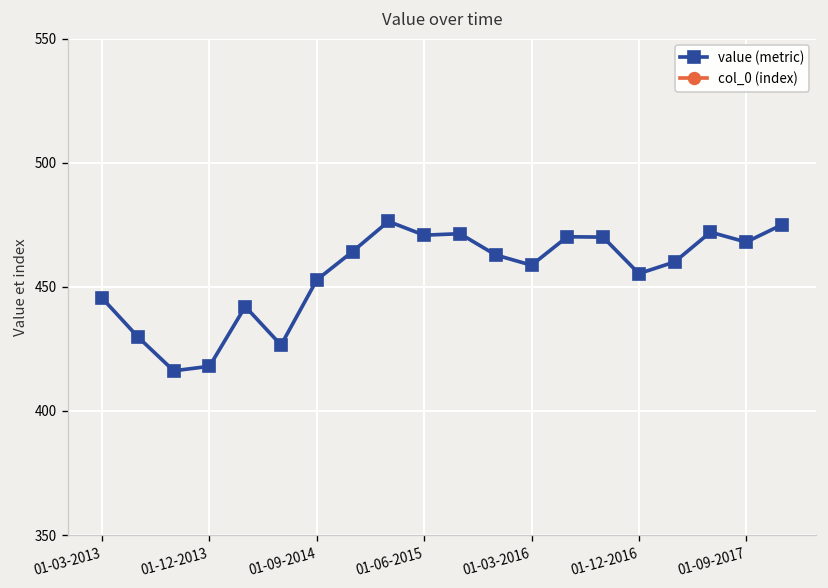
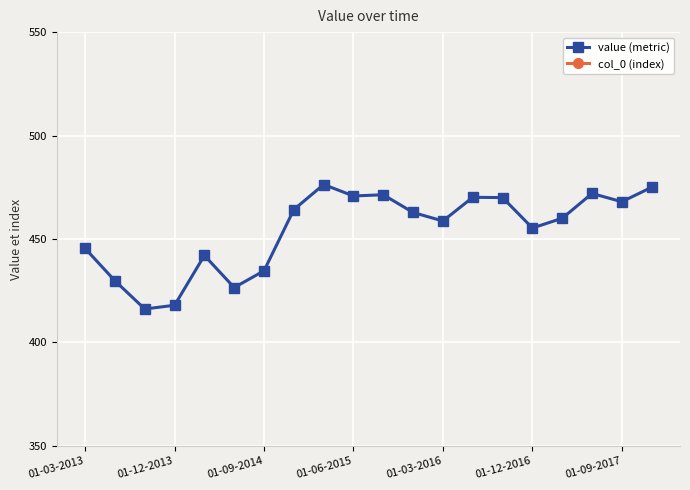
  {
    "value (metric)": {
      "01-03-2013": 445,
      "01-12-2013": 418,
-     "01-09-2014": 453,
+     "01-09-2014": 435,
      "01-06-2015": 471,
      "01-03-2016": 459,
      "01-12-2016": 455,
      "01-09-2017": 468
    }
  }
